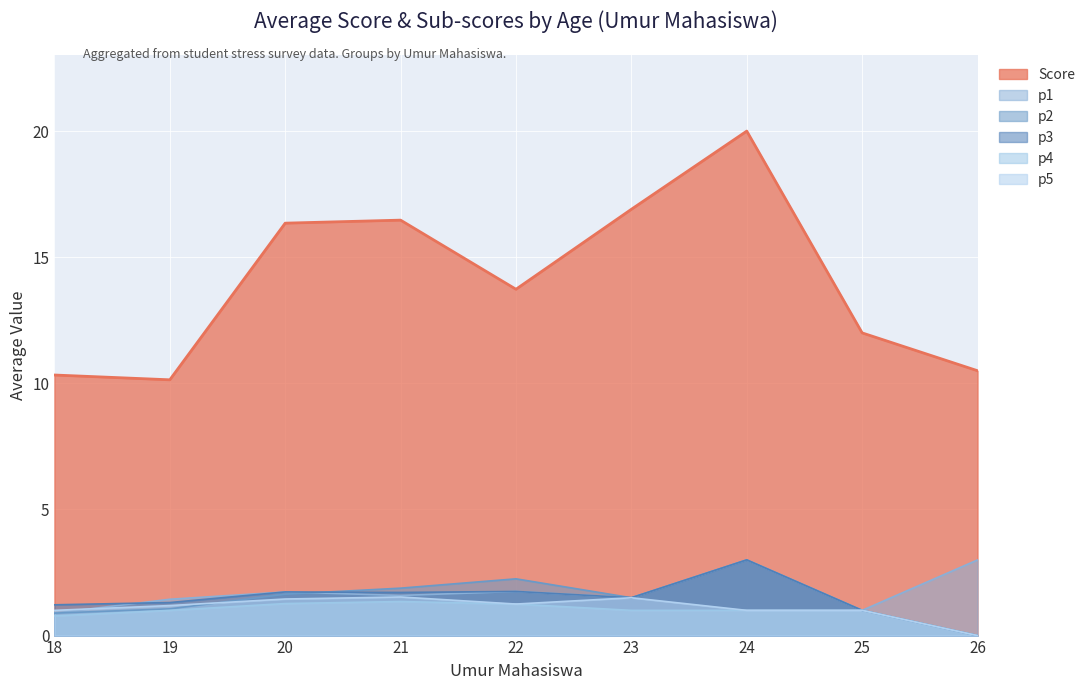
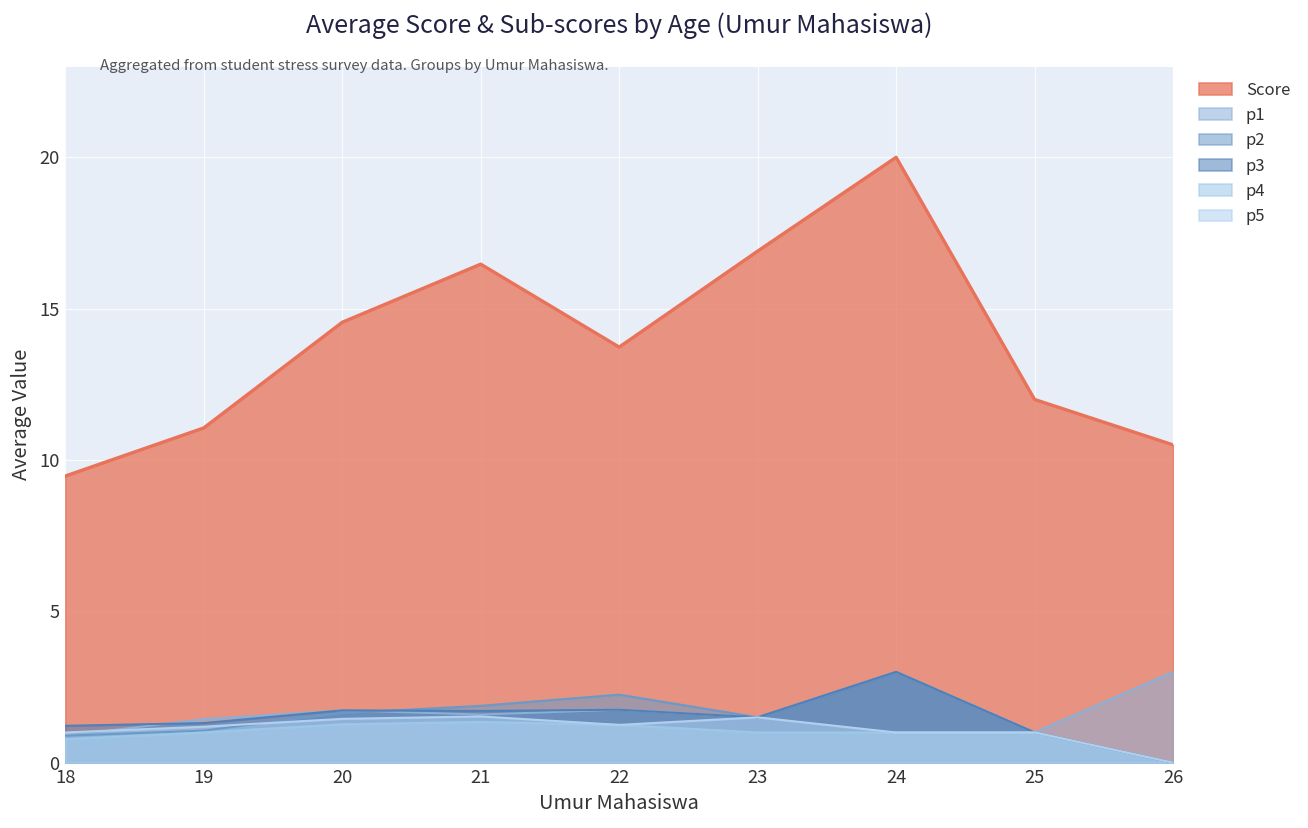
  {
    "Score": {
-     "18": 10.3,
-     "19": 10.1,
-     "20": 16.4,
+     "18": 9.5,
+     "19": 11.1,
+     "20": 14.6,
      "21": 16.5,
      "22": 13.7,
      "23": 16.9,
      "24": 20.0,
      "25": 12.0,
      "26": 10.5
    }
  }
